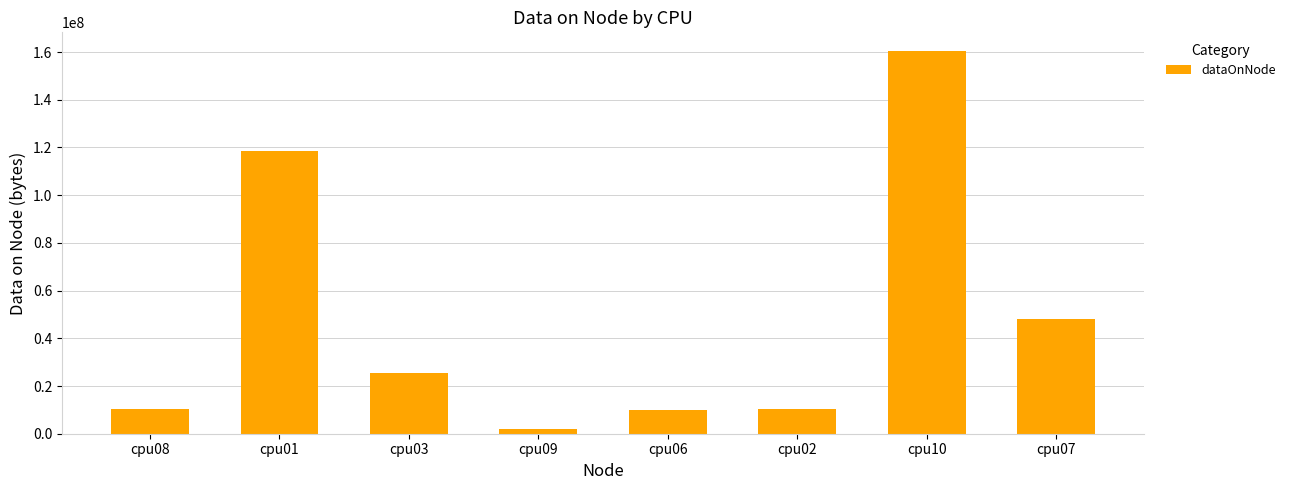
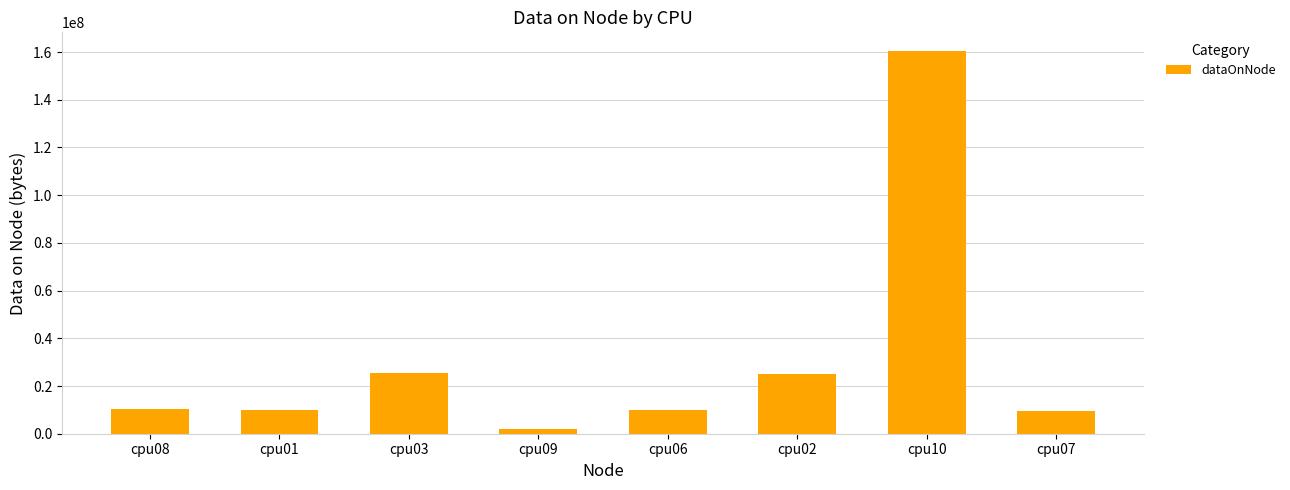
  {
    "cpu08": 10000000,
-   "cpu01": 119000000,
+   "cpu01": 10000000,
    "cpu03": 25000000,
    "cpu09": 2000000,
    "cpu06": 10000000,
-   "cpu02": 11000000,
+   "cpu02": 25000000,
    "cpu10": 160000000,
-   "cpu07": 48000000
+   "cpu07": 9000000
  }
